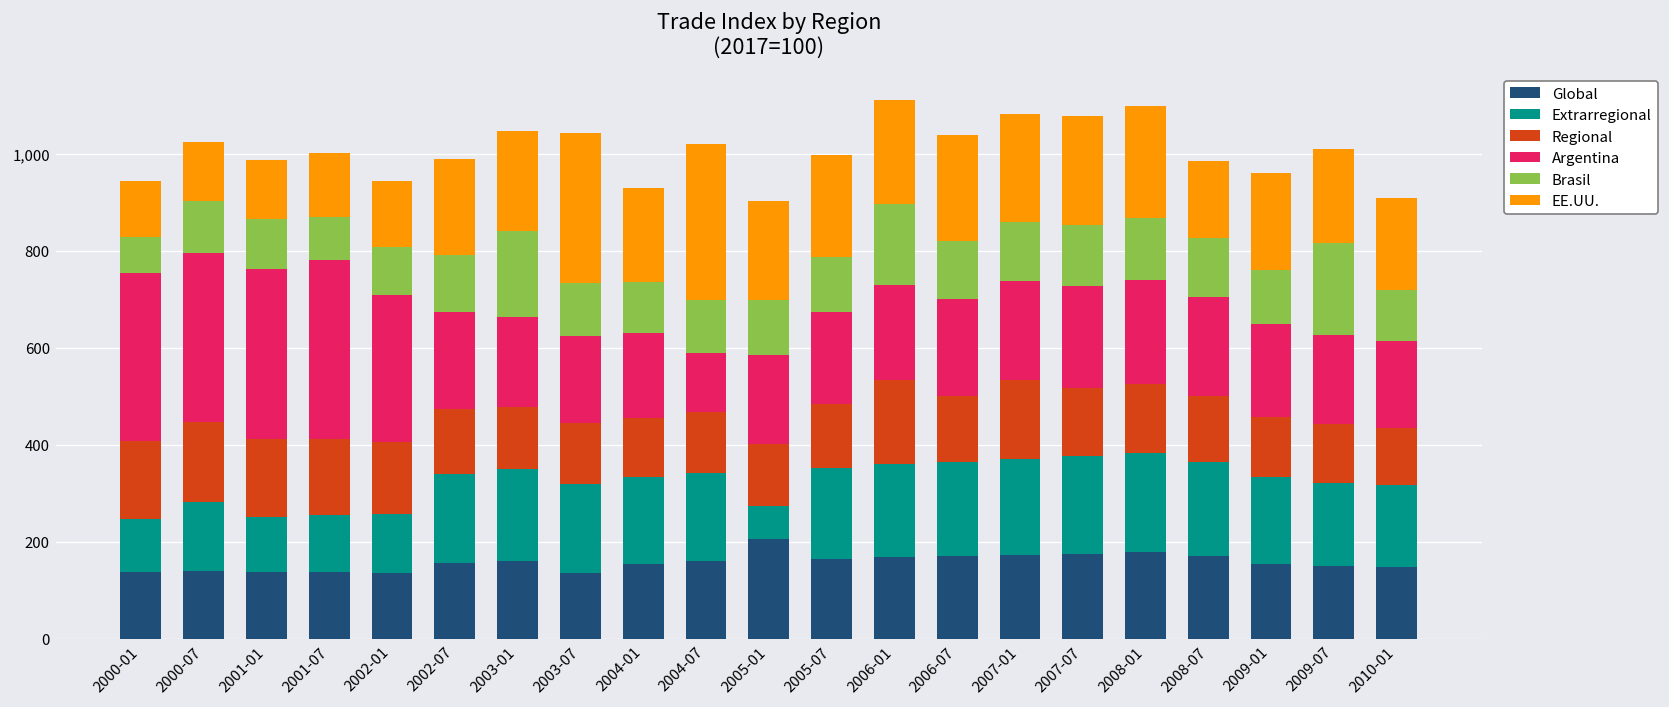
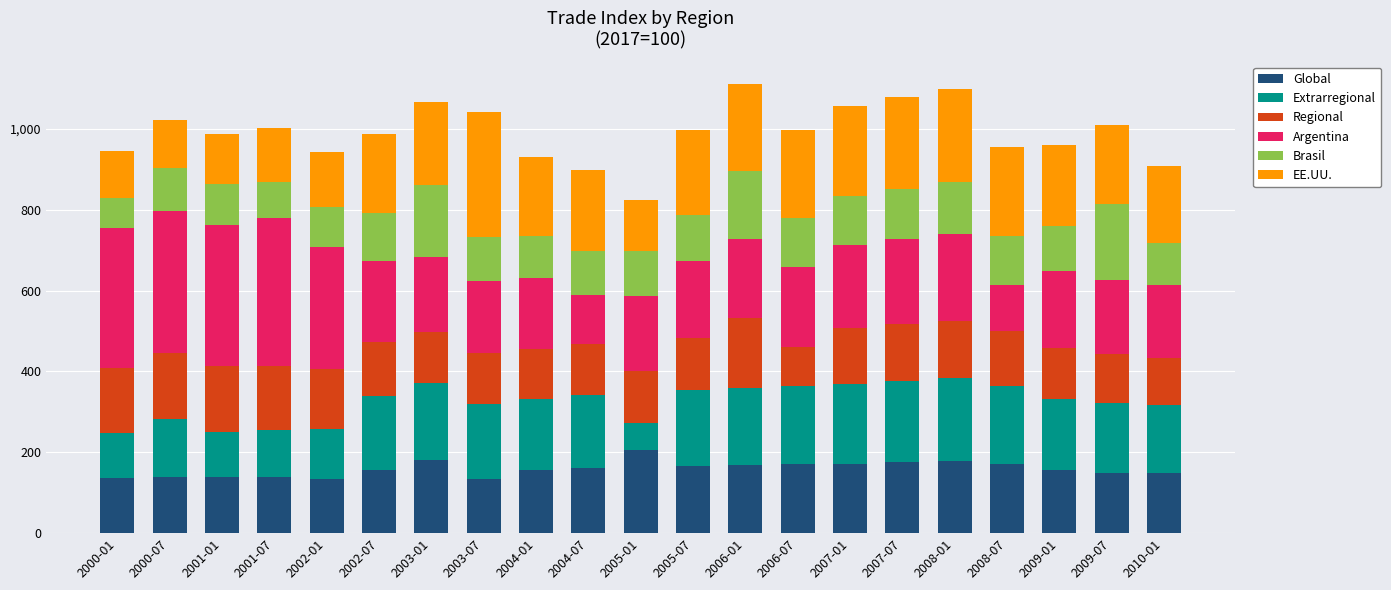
  {
    "Global": {
      "2000-01": 140,
      "2000-07": 140,
      "2001-01": 140,
      "2001-07": 140,
      "2002-01": 140,
      "2002-07": 160,
-     "2003-01": 160,
+     "2003-01": 180,
      "2003-07": 130,
      "2004-01": 160,
      "2004-07": 160,
      "2005-01": 210,
      "2005-07": 170,
      "2006-01": 170,
      "2006-07": 170,
      "2007-01": 170,
      "2007-07": 180,
      "2008-01": 180,
      "2008-07": 170,
      "2009-01": 160,
      "2009-07": 150,
      "2010-01": 150
    },
    "Extrarregional": {
      "2000-01": 110,
      "2000-07": 140,
      "2001-01": 110,
      "2001-07": 120,
      "2002-01": 120,
      "2002-07": 180,
      "2003-01": 190,
      "2003-07": 190,
      "2004-01": 180,
      "2004-07": 180,
      "2005-01": 70,
      "2005-07": 190,
      "2006-01": 190,
      "2006-07": 200,
      "2007-01": 200,
      "2007-07": 200,
      "2008-01": 210,
      "2008-07": 200,
      "2009-01": 180,
      "2009-07": 170,
      "2010-01": 170
    },
    "Regional": {
      "2000-01": 160,
      "2000-07": 170,
      "2001-01": 160,
      "2001-07": 160,
      "2002-01": 150,
      "2002-07": 130,
      "2003-01": 130,
      "2003-07": 130,
      "2004-01": 120,
      "2004-07": 130,
      "2005-01": 130,
      "2005-07": 130,
      "2006-01": 170,
-     "2006-07": 140,
-     "2007-01": 160,
+     "2006-07": 90,
+     "2007-01": 140,
      "2007-07": 140,
      "2008-01": 140,
      "2008-07": 140,
      "2009-01": 130,
      "2009-07": 120,
      "2010-01": 120
    },
    "Argentina": {
      "2000-01": 350,
      "2000-07": 350,
      "2001-01": 350,
      "2001-07": 370,
      "2002-01": 300,
      "2002-07": 200,
      "2003-01": 190,
      "2003-07": 180,
      "2004-01": 180,
      "2004-07": 120,
      "2005-01": 190,
      "2005-07": 190,
      "2006-01": 200,
      "2006-07": 200,
      "2007-01": 210,
      "2007-07": 210,
      "2008-01": 220,
-     "2008-07": 210,
+     "2008-07": 110,
      "2009-01": 190,
      "2009-07": 190,
      "2010-01": 180
    },
    "Brasil": {
      "2000-01": 70,
      "2000-07": 110,
      "2001-01": 100,
      "2001-07": 90,
      "2002-01": 100,
      "2002-07": 120,
      "2003-01": 180,
      "2003-07": 110,
      "2004-01": 110,
      "2004-07": 110,
      "2005-01": 110,
      "2005-07": 120,
      "2006-01": 170,
      "2006-07": 120,
      "2007-01": 120,
      "2007-07": 130,
      "2008-01": 130,
      "2008-07": 120,
      "2009-01": 110,
      "2009-07": 190,
      "2010-01": 110
    },
    "EE.UU.": {
      "2000-01": 120,
      "2000-07": 120,
      "2001-01": 120,
      "2001-07": 130,
      "2002-01": 140,
      "2002-07": 200,
      "2003-01": 210,
      "2003-07": 310,
      "2004-01": 200,
-     "2004-07": 320,
-     "2005-01": 210,
+     "2004-07": 200,
+     "2005-01": 130,
      "2005-07": 210,
      "2006-01": 220,
      "2006-07": 220,
      "2007-01": 220,
      "2007-07": 230,
      "2008-01": 230,
-     "2008-07": 160,
+     "2008-07": 220,
      "2009-01": 200,
      "2009-07": 200,
      "2010-01": 190
    }
  }
